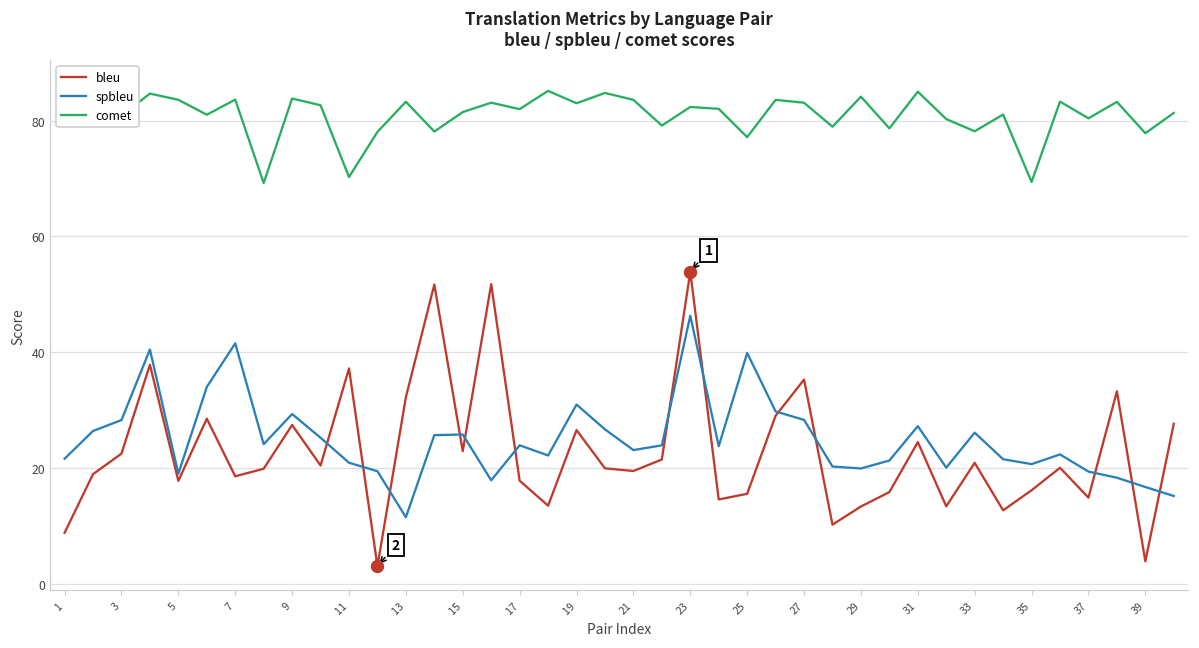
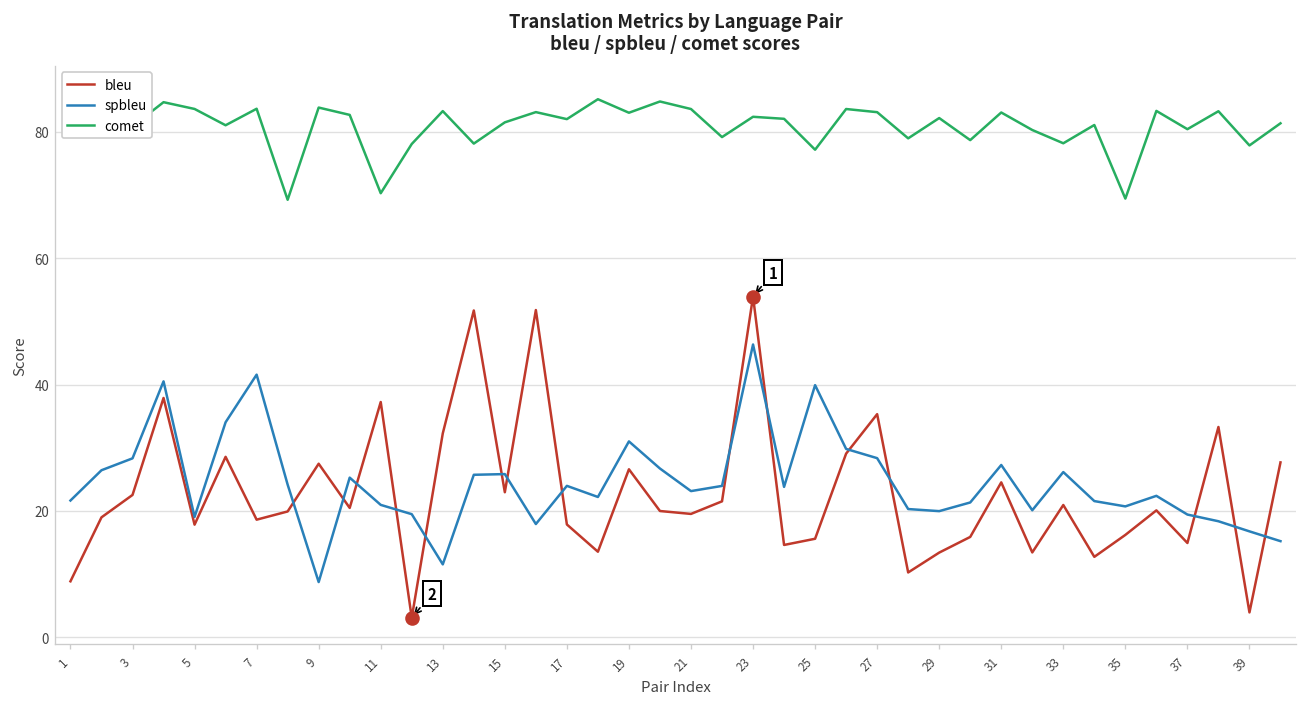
  {
    "spbleu": {
      "1": 22,
      "3": 28,
      "5": 19,
      "7": 42,
-     "9": 29,
+     "9": 9,
      "11": 21,
      "13": 12,
      "15": 26,
      "17": 24,
      "19": 31,
      "21": 23,
      "23": 46,
      "25": 40,
      "27": 28,
      "29": 20,
      "31": 27,
      "33": 26,
      "35": 21,
      "37": 19,
      "39": 17
    },
    "comet": {
      "5": 84,
      "7": 84,
      "9": 84,
      "11": 70,
      "13": 83,
      "15": 81,
      "17": 82,
      "19": 83,
      "21": 84,
      "23": 82,
      "25": 77,
      "27": 83,
-     "29": 84,
-     "31": 85,
+     "29": 82,
+     "31": 83,
      "33": 78,
      "35": 69,
      "37": 80,
      "39": 78
    }
  }
